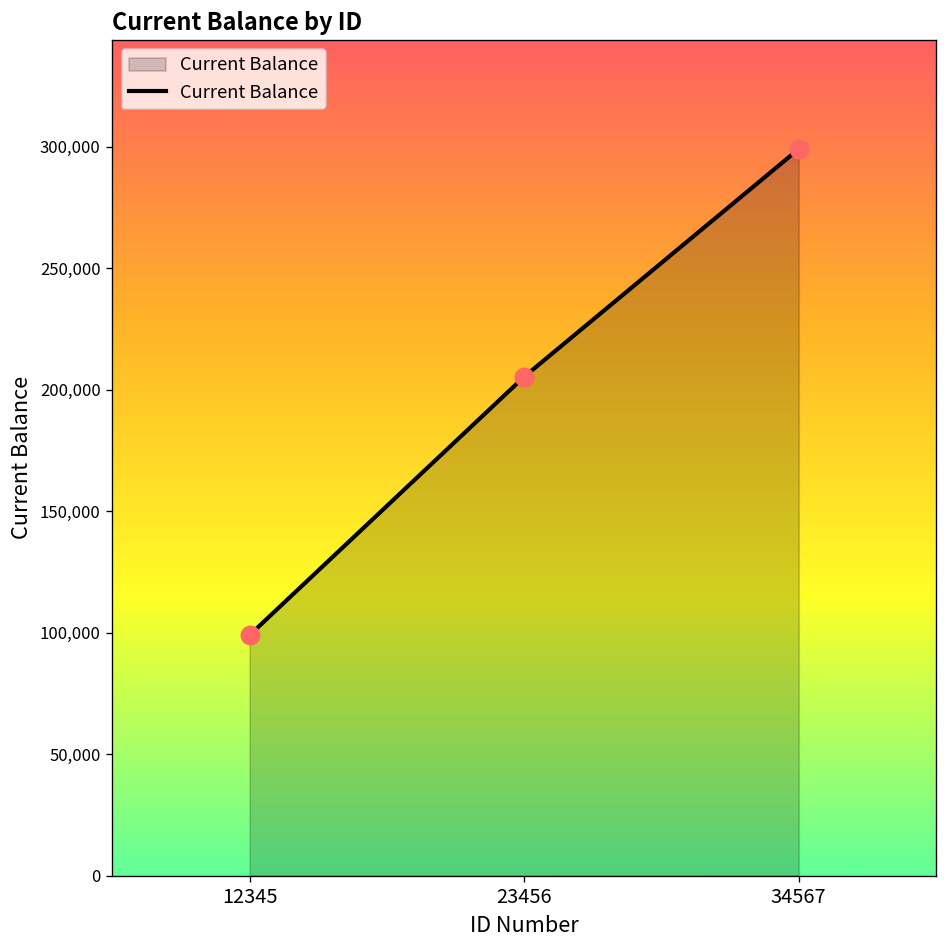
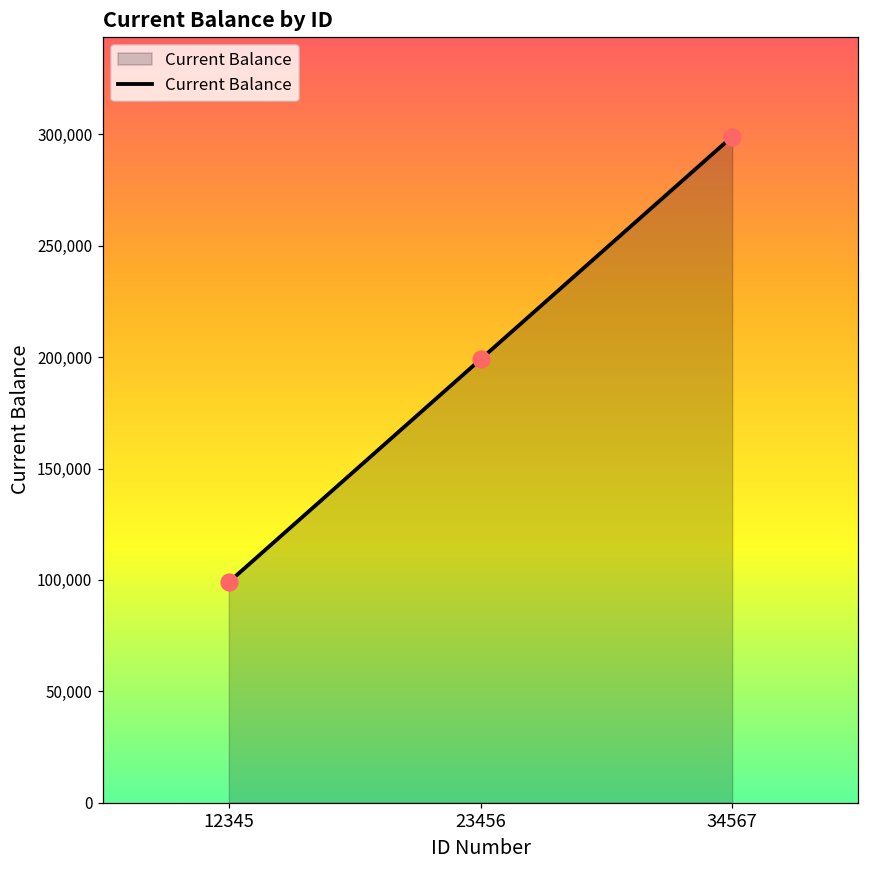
  {
    "12345": "99,000",
-   "23456": "205,000",
+   "23456": "199,000",
    "34567": "299,000"
  }
